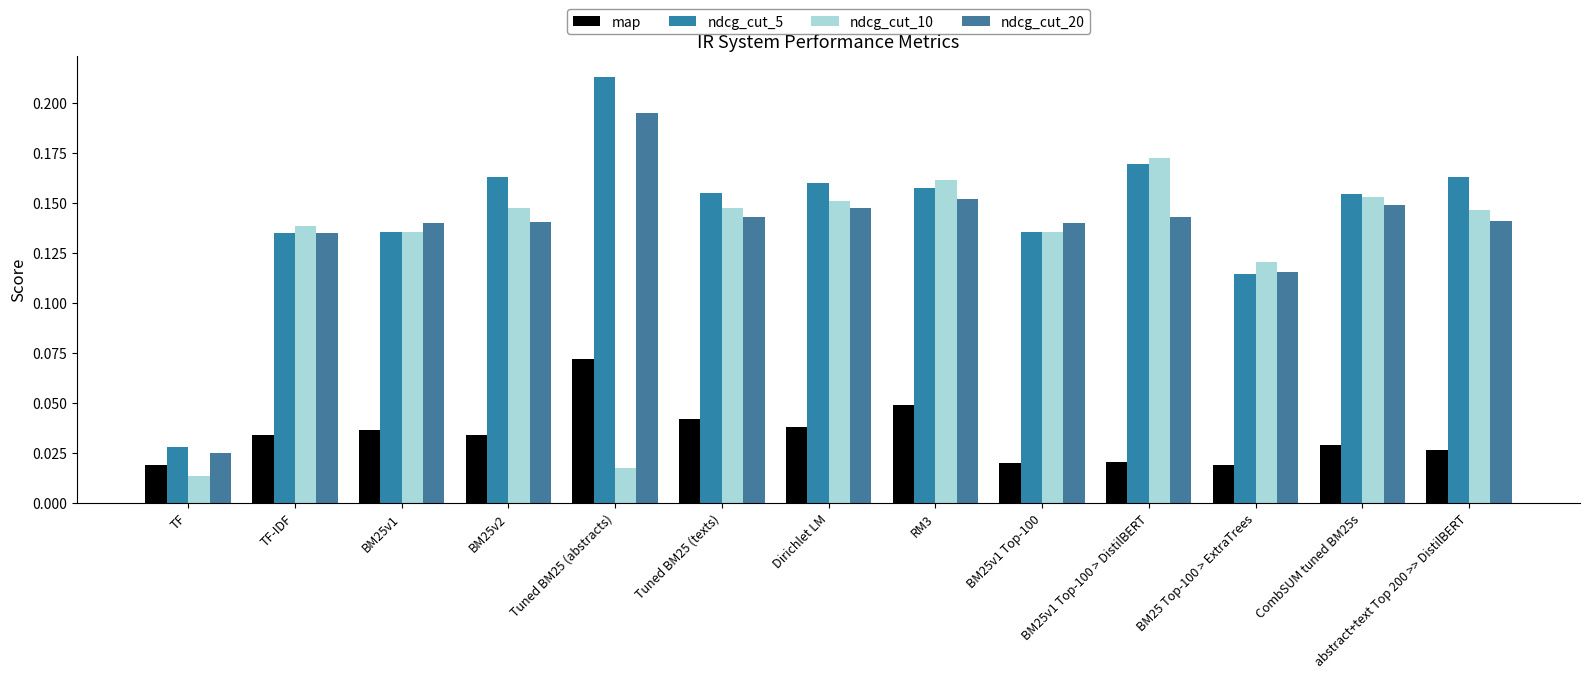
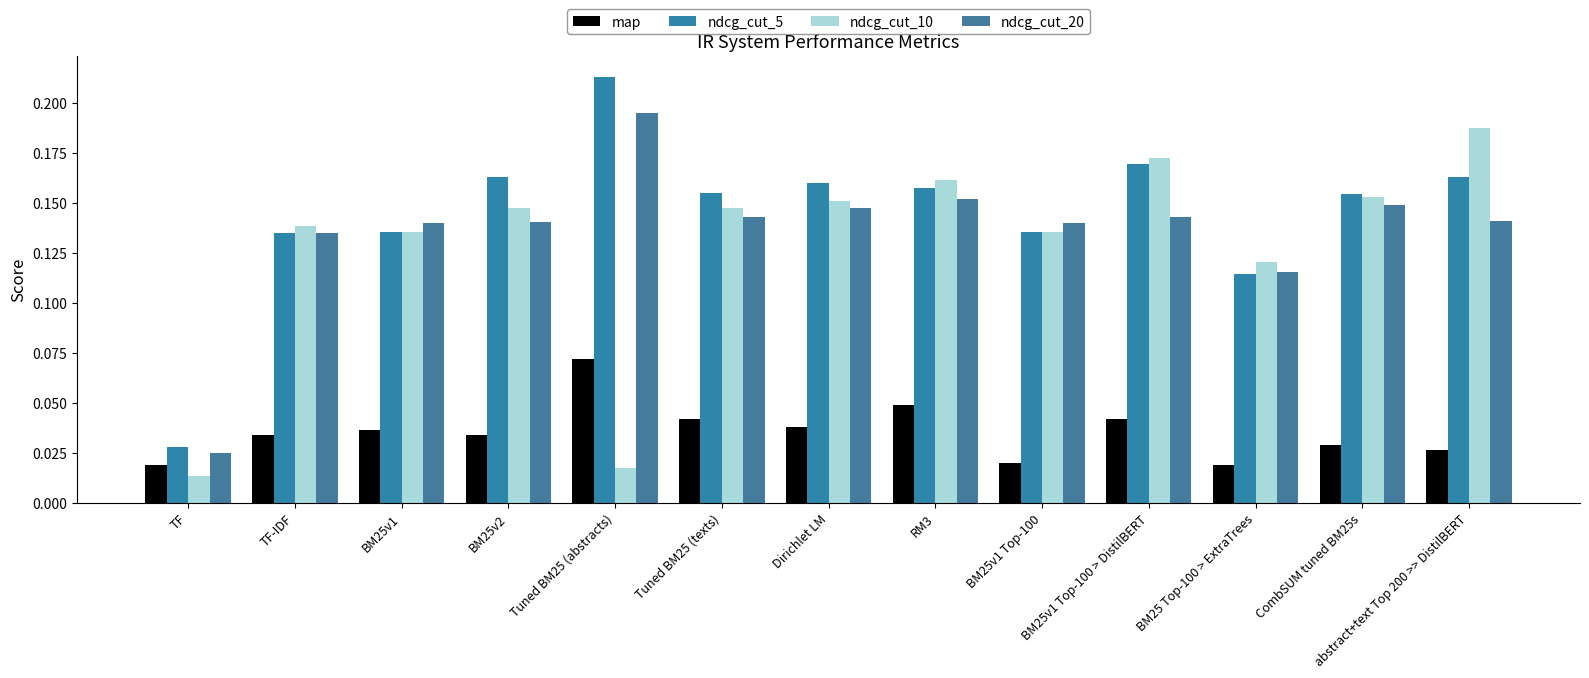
  {
    "map": {
      "TF": 0.019,
      "TF-IDF": 0.034,
      "BM25v1": 0.036,
      "BM25v2": 0.034,
      "Tuned BM25 (abstracts)": 0.072,
      "Tuned BM25 (texts)": 0.042,
      "Dirichlet LM": 0.038,
      "RM3": 0.049,
      "BM25v1 Top-100": 0.020,
-     "BM25v1 Top-100 > DistilBERT": 0.020,
+     "BM25v1 Top-100 > DistilBERT": 0.042,
      "BM25 Top-100 > ExtraTrees": 0.019,
      "CombSUM tuned BM25s": 0.029,
      "abstract+text Top 200 >> DistilBERT": 0.026
    },
    "ndcg_cut_10": {
      "TF": 0.013,
      "TF-IDF": 0.138,
      "BM25v1": 0.135,
      "BM25v2": 0.147,
      "Tuned BM25 (abstracts)": 0.017,
      "Tuned BM25 (texts)": 0.147,
      "Dirichlet LM": 0.151,
      "RM3": 0.161,
      "BM25v1 Top-100": 0.135,
      "BM25v1 Top-100 > DistilBERT": 0.172,
      "BM25 Top-100 > ExtraTrees": 0.120,
      "CombSUM tuned BM25s": 0.153,
-     "abstract+text Top 200 >> DistilBERT": 0.146
+     "abstract+text Top 200 >> DistilBERT": 0.187
    }
  }
